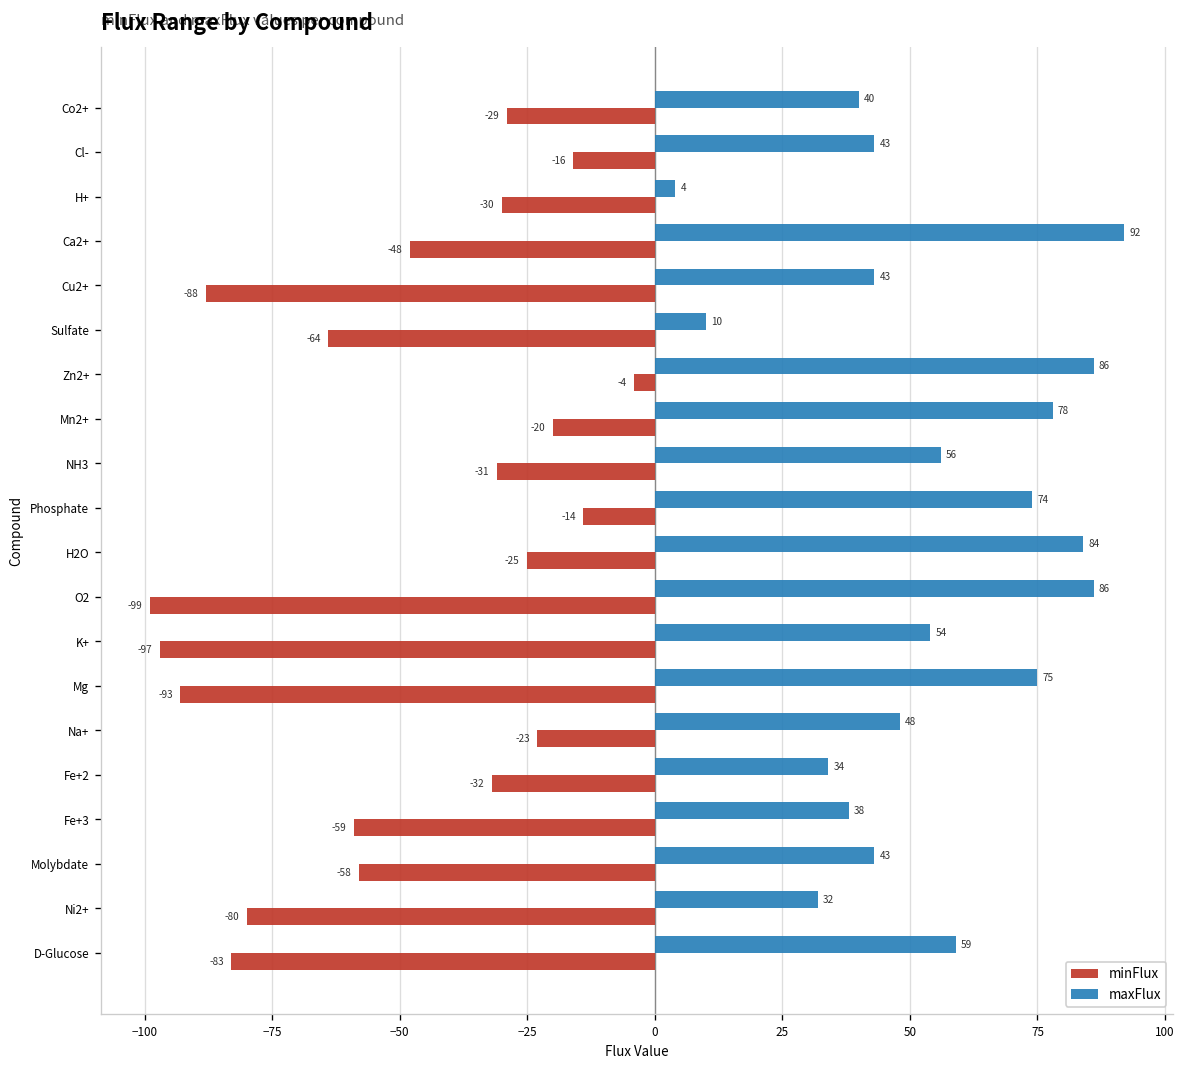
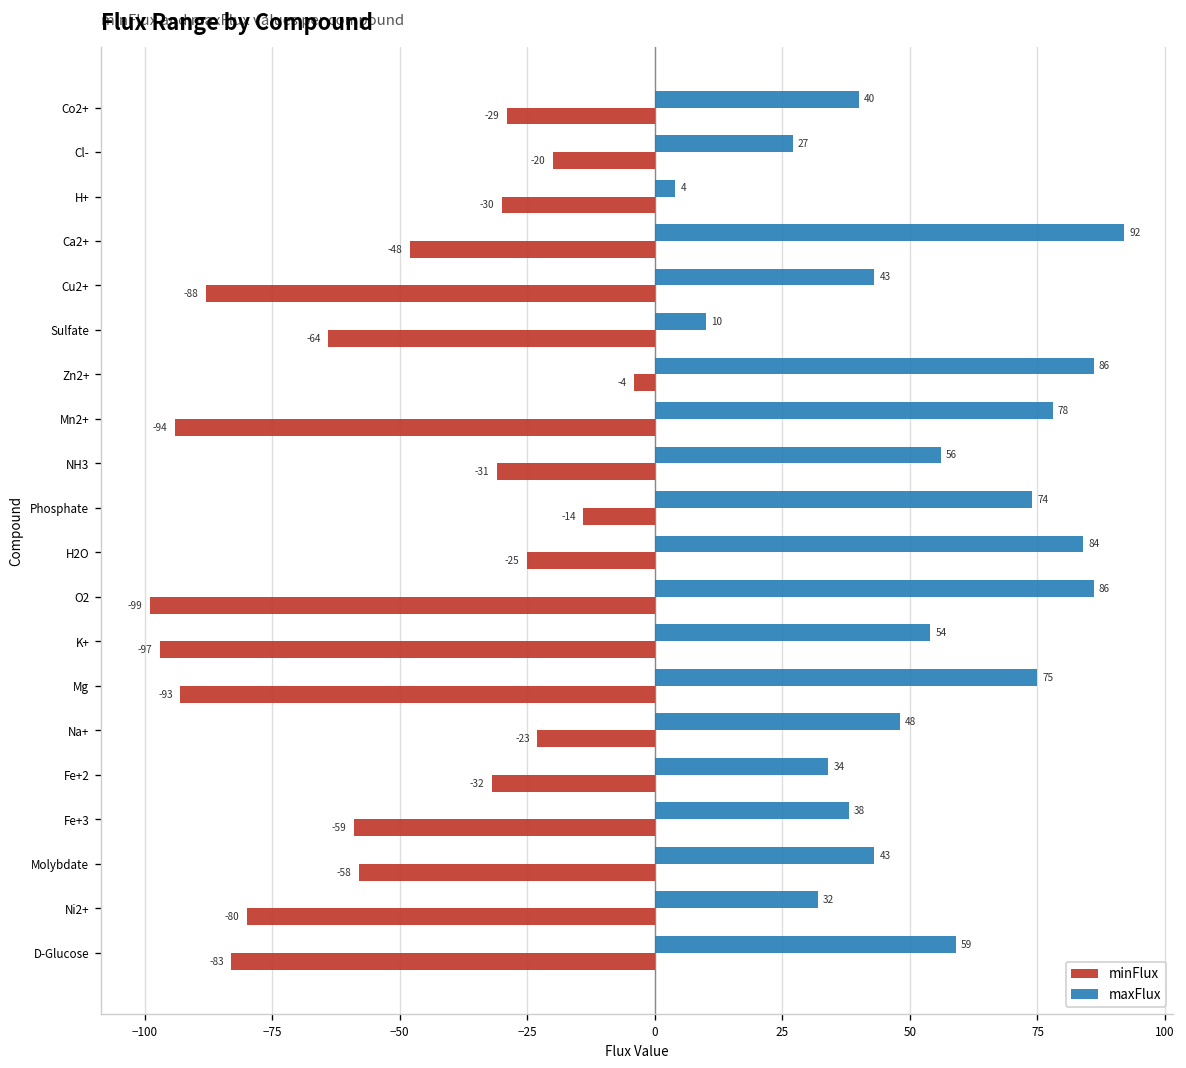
  {
    "minFlux": {
      "Co2+": -29,
-     "Cl-": -16,
+     "Cl-": -20,
      "H+": -30,
      "Ca2+": -48,
      "Cu2+": -88,
      "Sulfate": -64,
      "Zn2+": -4,
-     "Mn2+": -20,
+     "Mn2+": -94,
      "NH3": -31,
      "Phosphate": -14,
      "H2O": -25,
      "O2": -99,
      "K+": -97,
      "Mg": -93,
      "Na+": -23,
      "Fe+2": -32,
      "Fe+3": -59,
      "Molybdate": -58,
      "Ni2+": -80,
      "D-Glucose": -83
    },
    "maxFlux": {
      "Co2+": 40,
-     "Cl-": 43,
+     "Cl-": 27,
      "H+": 4,
      "Ca2+": 92,
      "Cu2+": 43,
      "Sulfate": 10,
      "Zn2+": 86,
      "Mn2+": 78,
      "NH3": 56,
      "Phosphate": 74,
      "H2O": 84,
      "O2": 86,
      "K+": 54,
      "Mg": 75,
      "Na+": 48,
      "Fe+2": 34,
      "Fe+3": 38,
      "Molybdate": 43,
      "Ni2+": 32,
      "D-Glucose": 59
    }
  }
